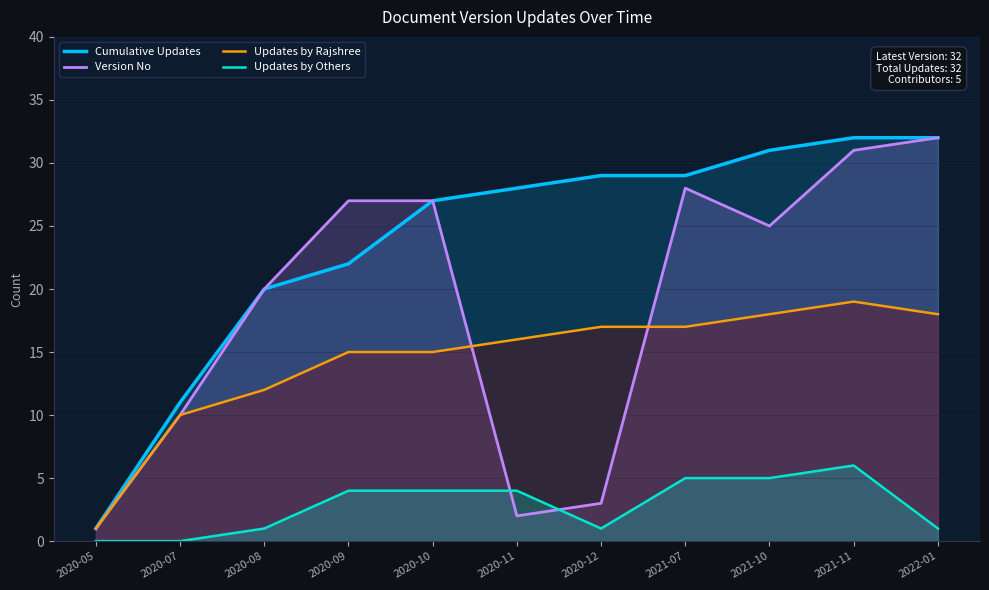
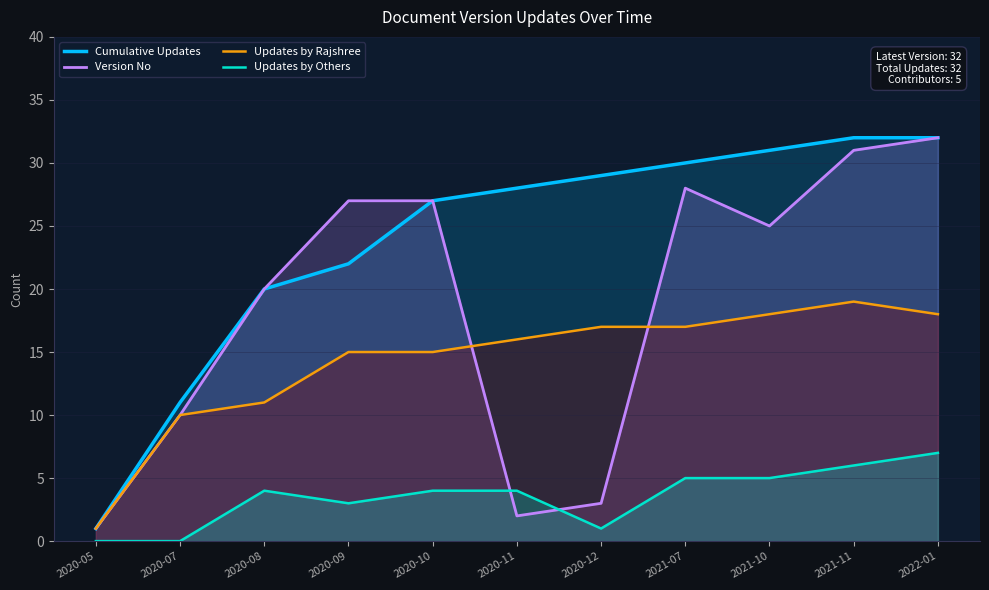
  {
    "Cumulative Updates": {
      "2020-07": 11,
      "2020-09": 22,
      "2020-11": 28,
      "2020-12": 29,
-     "2021-07": 29,
+     "2021-07": 30,
      "2021-10": 31,
      "2021-11": 32
    },
    "Version No": {
      "2020-09": 27,
      "2020-11": 2,
      "2020-12": 3,
      "2021-07": 28,
      "2021-10": 25,
      "2021-11": 31
    },
    "Updates by Rajshree": {
-     "2020-08": 12,
+     "2020-08": 11,
      "2020-09": 15,
      "2020-10": 15,
      "2020-11": 16,
      "2020-12": 17,
      "2021-07": 17,
      "2021-10": 18,
      "2021-11": 19,
      "2022-01": 18
    },
    "Updates by Others": {
      "2020-05": 0,
      "2020-07": 0,
-     "2020-08": 1,
-     "2020-09": 4,
+     "2020-08": 4,
+     "2020-09": 3,
      "2020-10": 4,
      "2020-11": 4,
      "2020-12": 1,
      "2021-07": 5,
      "2021-10": 5,
      "2021-11": 6,
-     "2022-01": 1
+     "2022-01": 7
    }
  }
